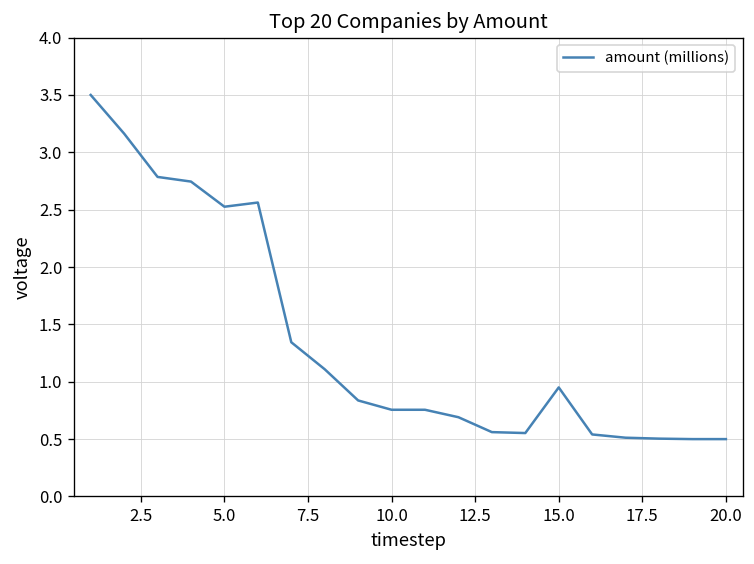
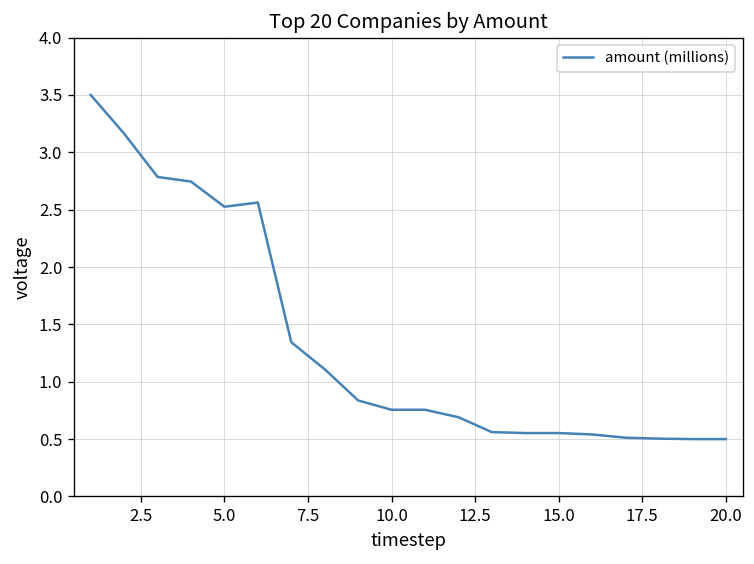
  {
    "5.0": 2.5,
    "10.0": 0.8,
-   "15.0": 1.0,
+   "15.0": 0.6,
    "20.0": 0.5
  }
